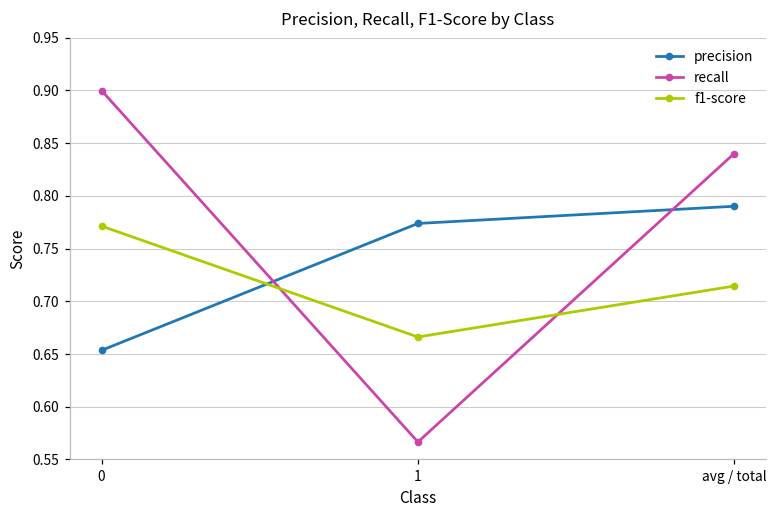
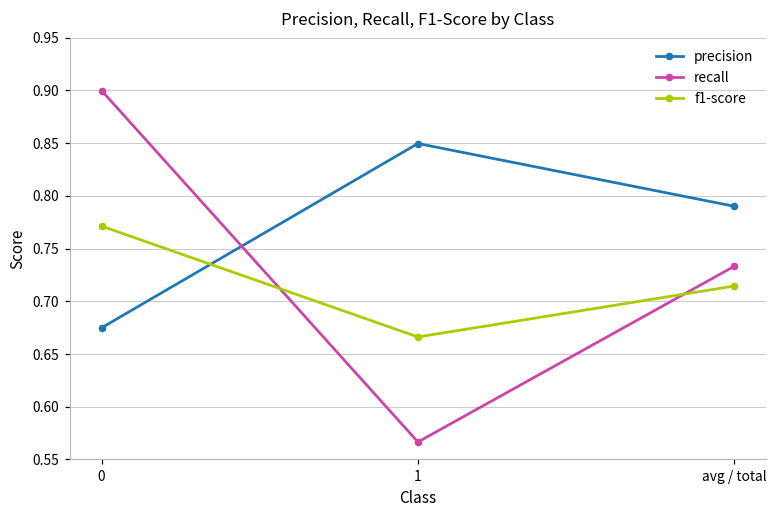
  {
    "precision": {
-     "0": 0.65,
-     "1": 0.77,
+     "0": 0.67,
+     "1": 0.85,
      "avg / total": 0.79
    },
    "recall": {
      "0": 0.90,
      "1": 0.57,
-     "avg / total": 0.84
+     "avg / total": 0.73
    },
    "f1-score": {
      "0": 0.77,
      "1": 0.67,
      "avg / total": 0.71
    }
  }
